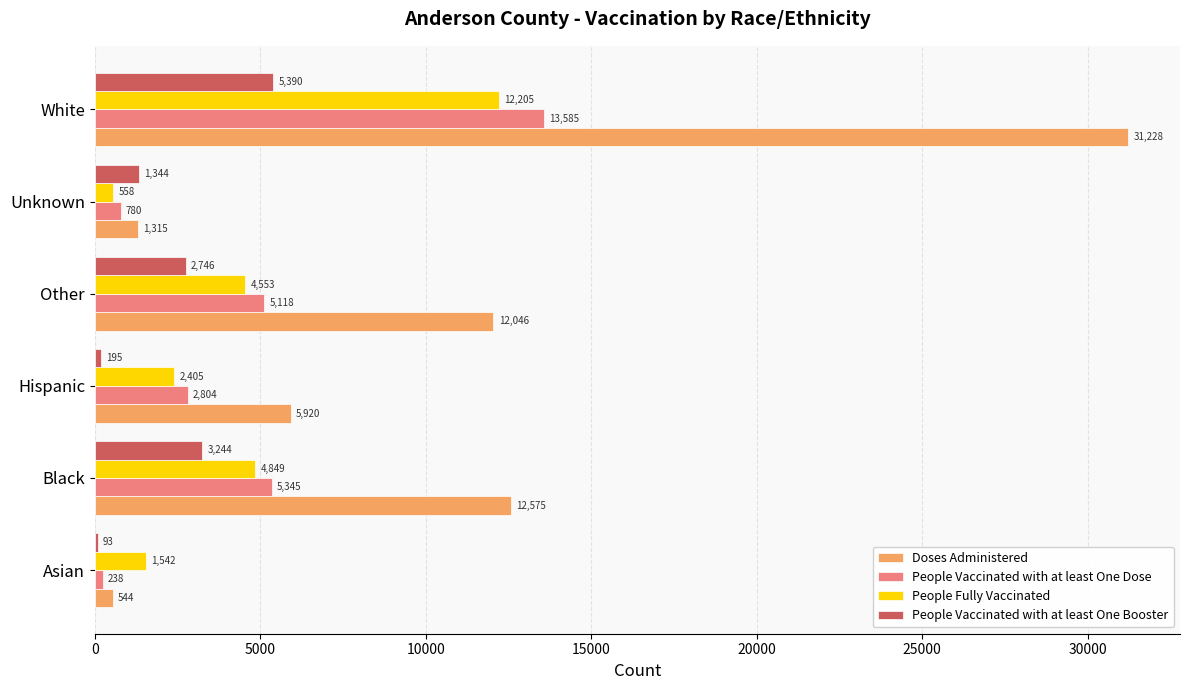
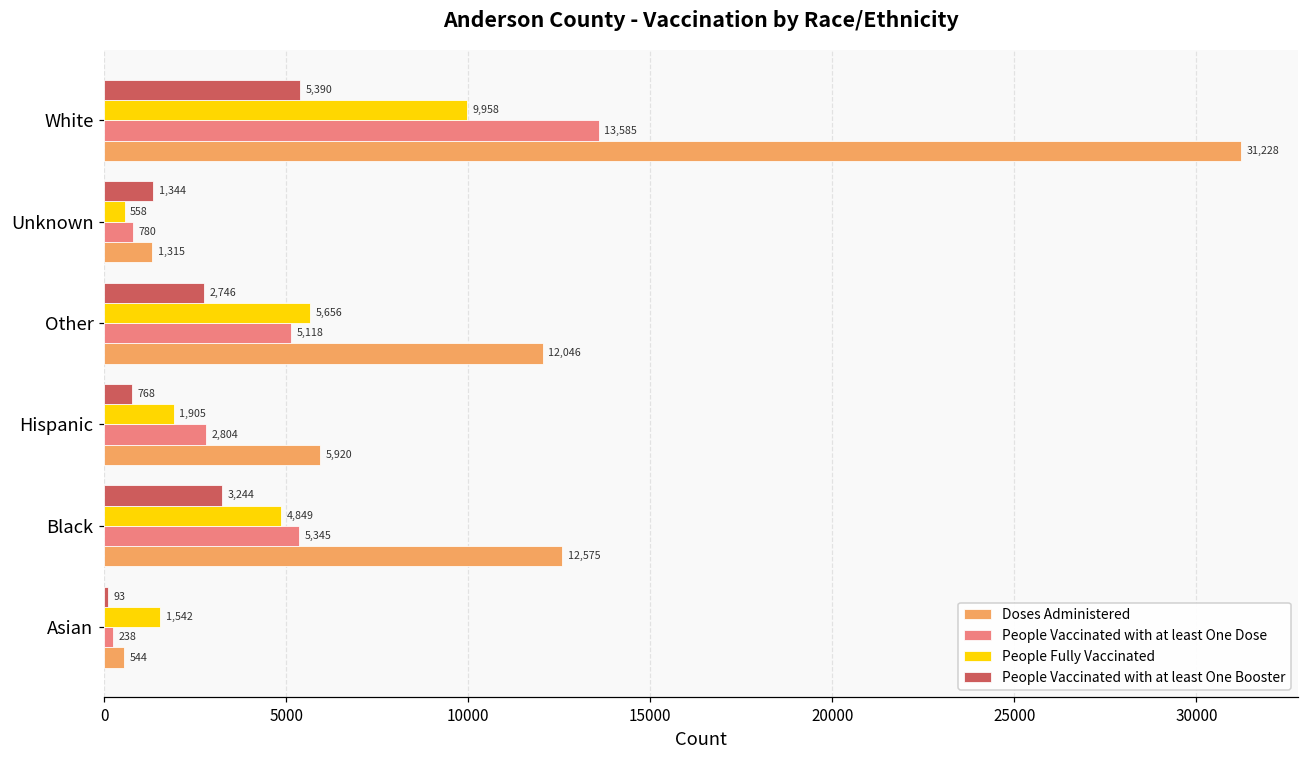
  {
    "People Fully Vaccinated": {
-     "White": "12,205",
+     "White": "9,958",
      "Unknown": "558",
-     "Other": "4,553",
-     "Hispanic": "2,405",
+     "Other": "5,656",
+     "Hispanic": "1,905",
      "Black": "4,849",
      "Asian": "1,542"
    },
    "People Vaccinated with at least One Booster": {
      "White": "5,390",
      "Unknown": "1,344",
      "Other": "2,746",
-     "Hispanic": "195",
+     "Hispanic": "768",
      "Black": "3,244",
      "Asian": "93"
    }
  }
